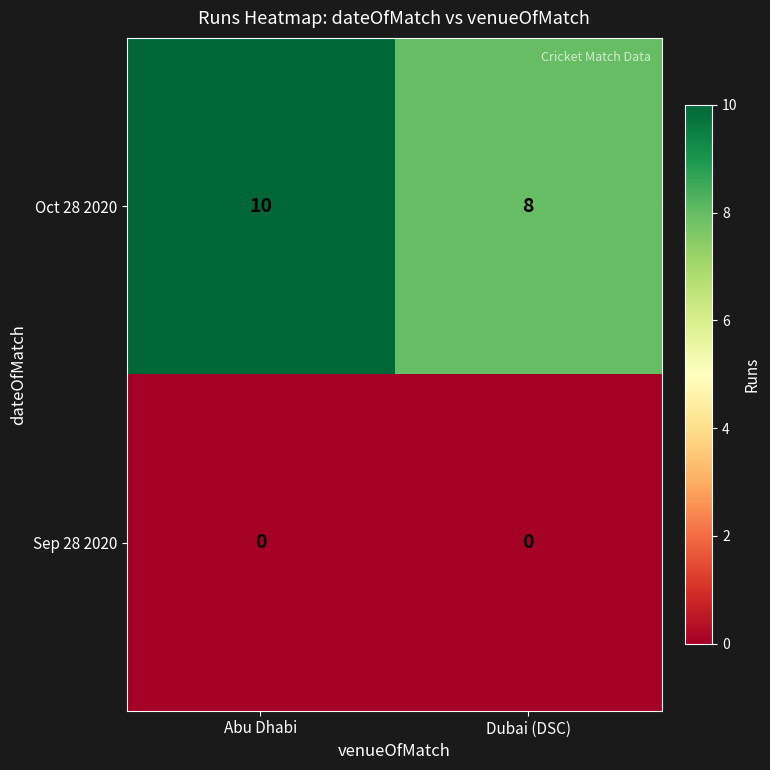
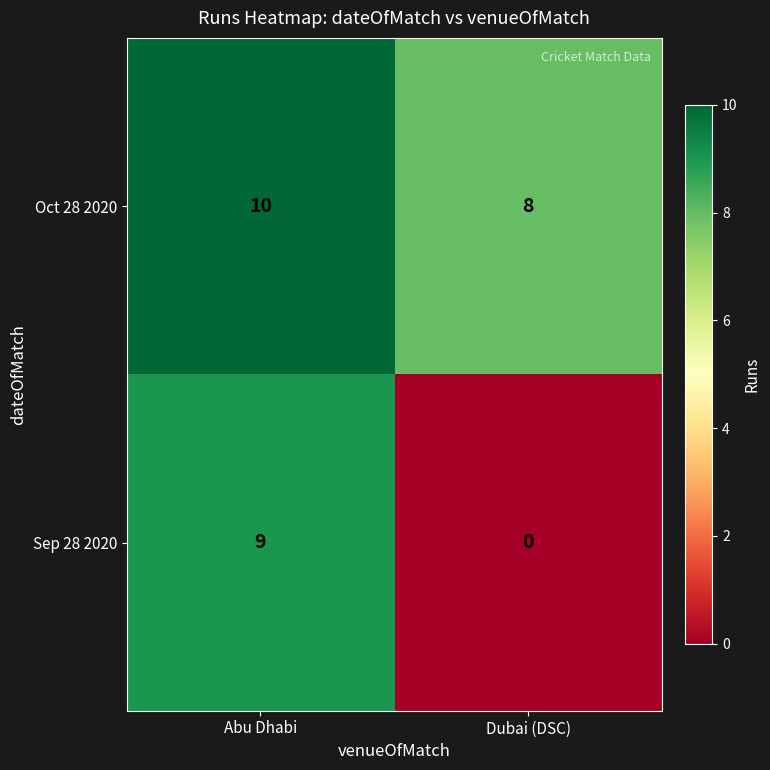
  {
    "Oct 28 2020": {
      "Abu Dhabi": 10
    },
    "Sep 28 2020": {
-     "Abu Dhabi": 0,
+     "Abu Dhabi": 9,
      "Dubai (DSC)": 0
    }
  }
